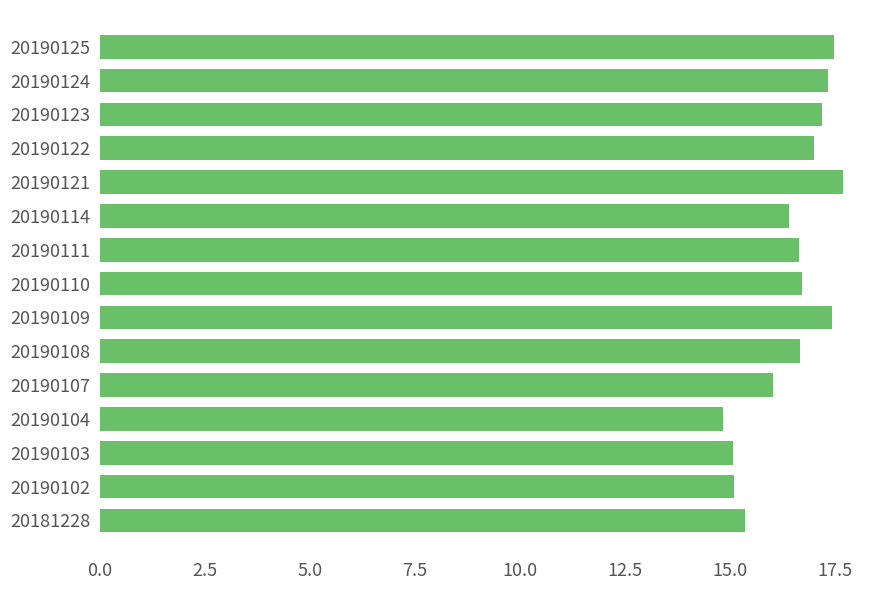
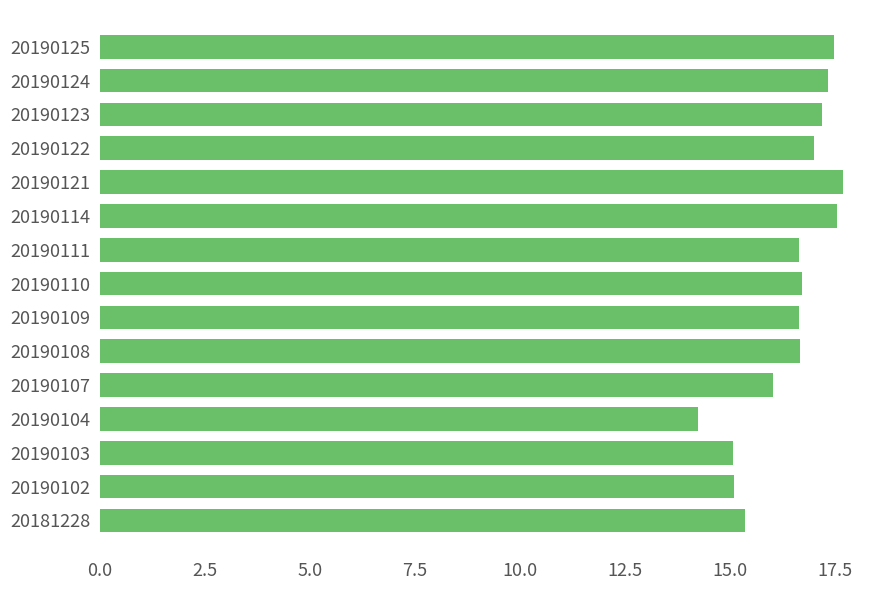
  {
    "20190125": 17.5,
    "20190124": 17.4,
    "20190123": 17.2,
    "20190122": 17.0,
    "20190121": 17.7,
-   "20190114": 16.4,
+   "20190114": 17.6,
    "20190111": 16.7,
    "20190110": 16.7,
-   "20190109": 17.4,
+   "20190109": 16.7,
    "20190108": 16.7,
    "20190107": 16.0,
-   "20190104": 14.9,
+   "20190104": 14.3,
    "20190103": 15.1,
    "20190102": 15.1,
    "20181228": 15.4
  }
